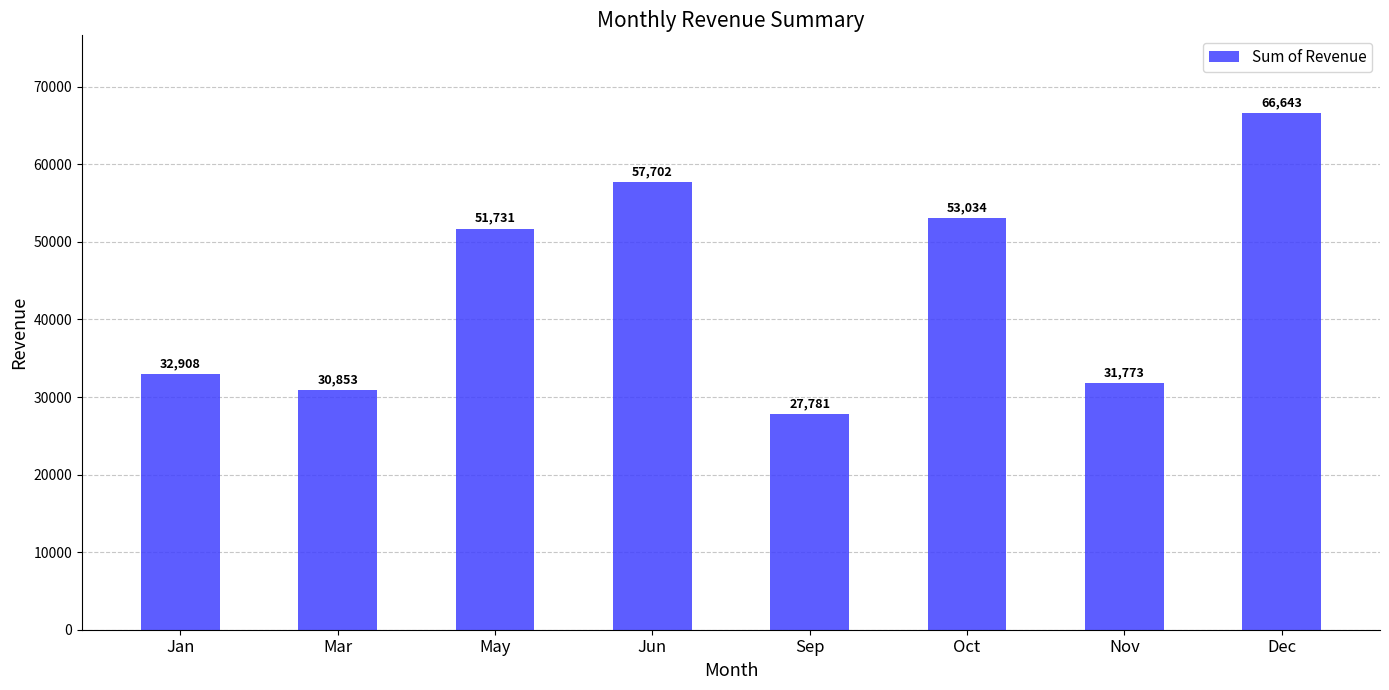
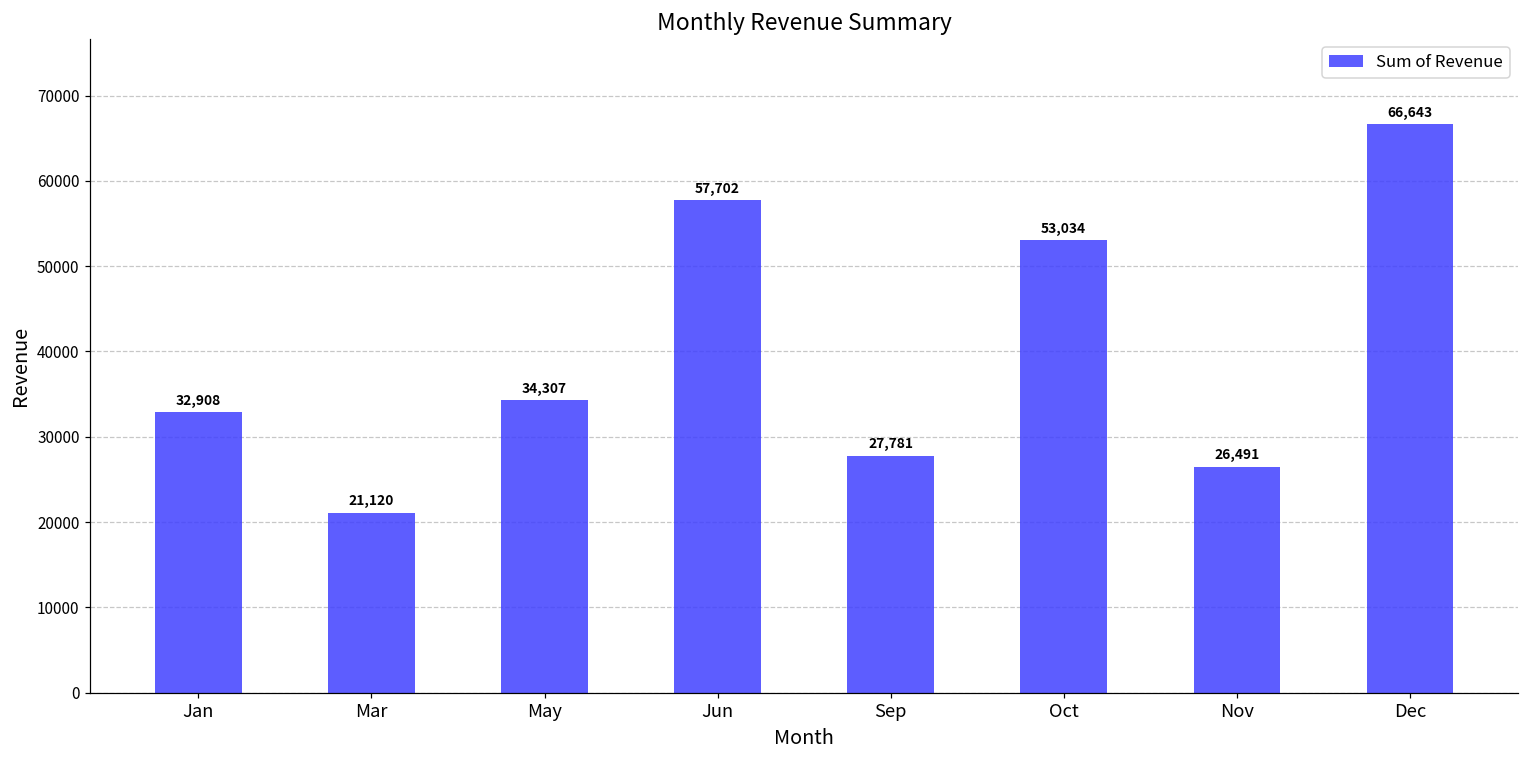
  {
    "Jan": "32,908",
-   "Mar": "30,853",
-   "May": "51,731",
+   "Mar": "21,120",
+   "May": "34,307",
    "Jun": "57,702",
    "Sep": "27,781",
    "Oct": "53,034",
-   "Nov": "31,773",
+   "Nov": "26,491",
    "Dec": "66,643"
  }
